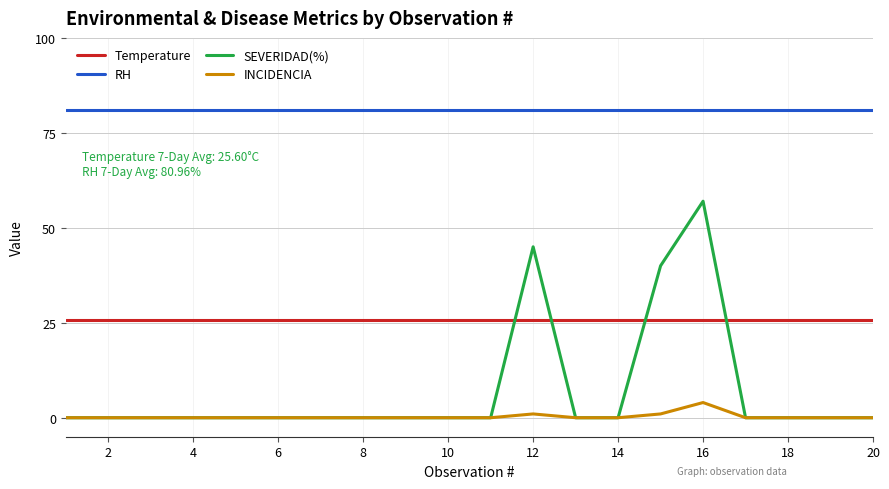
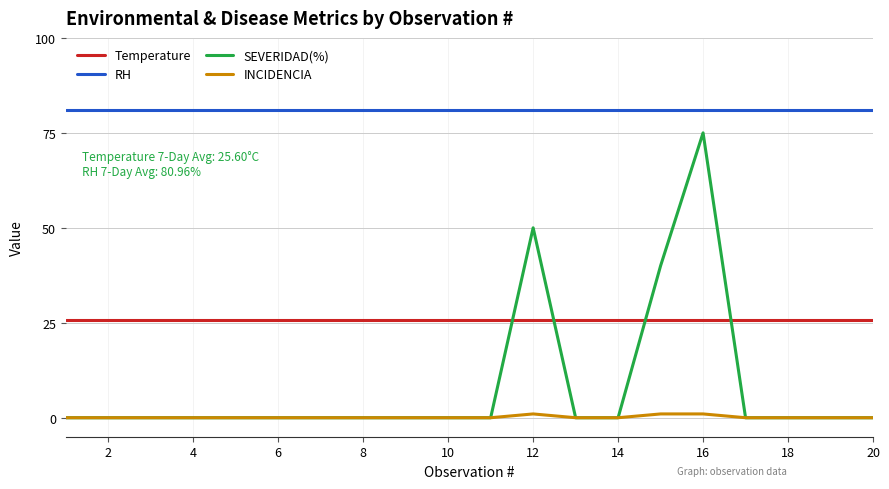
  {
    "Temperature": {
      "2": 26,
      "4": 26,
      "6": 26,
      "8": 26,
      "10": 26,
      "12": 26,
      "14": 26,
      "16": 26,
      "18": 26,
      "20": 26
    },
    "RH": {
      "2": 81,
      "4": 81,
      "6": 81,
      "8": 81,
      "10": 81,
      "12": 81,
      "14": 81,
      "16": 81,
      "18": 81,
      "20": 81
    },
    "SEVERIDAD(%)": {
-     "12": 45,
-     "16": 57
+     "12": 50,
+     "16": 75
    },
    "INCIDENCIA": {
      "12": 1,
-     "16": 4
+     "16": 1
    }
  }
